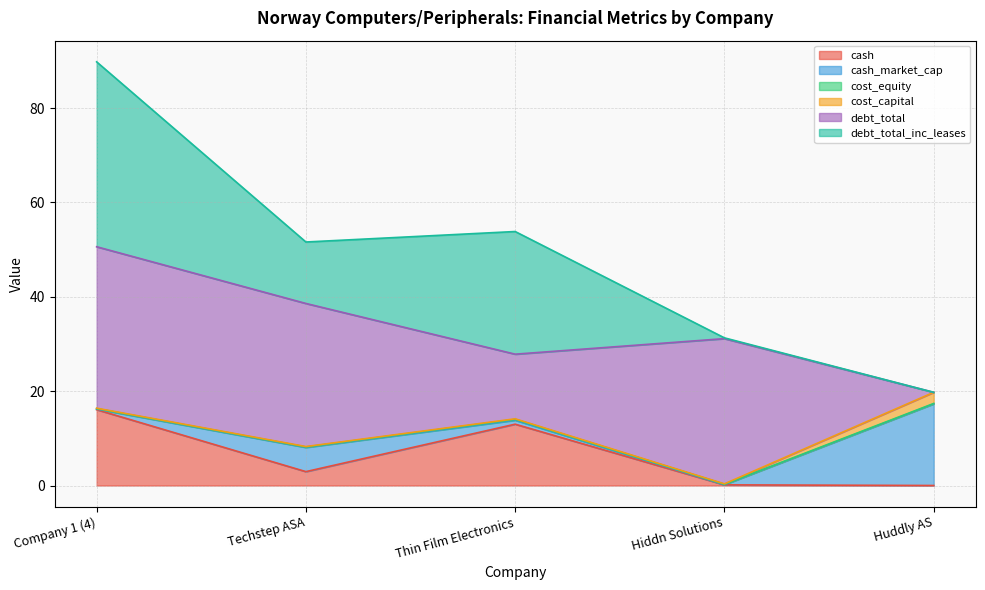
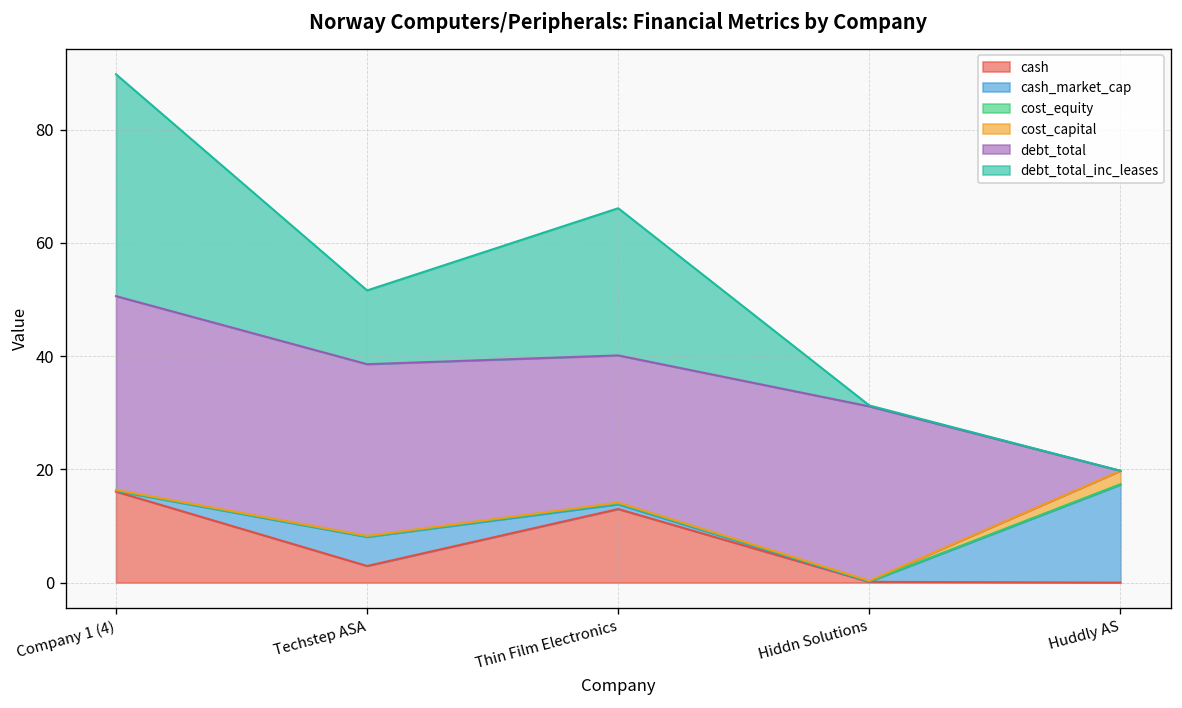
  {
    "cash": {
      "Techstep ASA": 3,
      "Thin Film Electronics": 13,
      "Huddly AS": 0
    },
    "debt_total": {
      "Company 1 (4)": 34,
      "Techstep ASA": 30,
-     "Thin Film Electronics": 14
+     "Thin Film Electronics": 26
    }
  }
